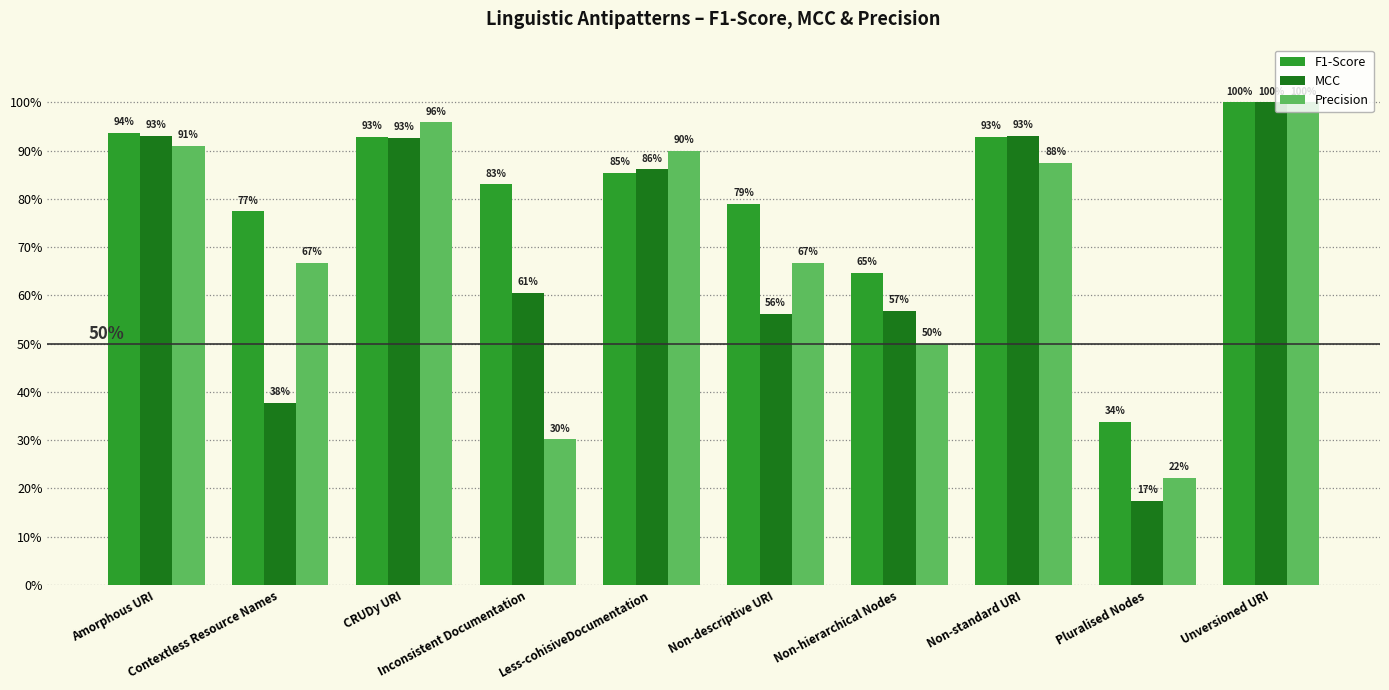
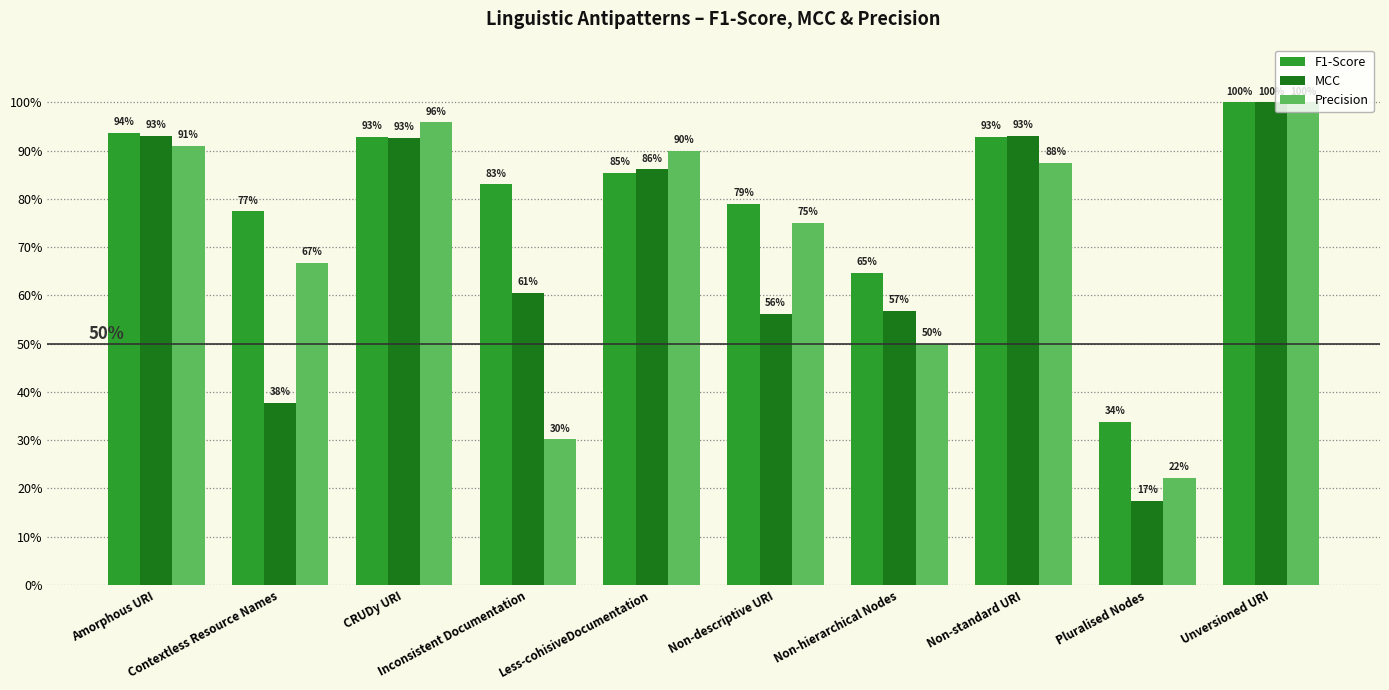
  {
    "Precision": {
      "Amorphous URI": "91%",
      "Contextless Resource Names": "67%",
      "CRUDy URI": "96%",
      "Inconsistent Documentation": "30%",
      "Less-cohisiveDocumentation": "90%",
-     "Non-descriptive URI": "67%",
+     "Non-descriptive URI": "75%",
      "Non-hierarchical Nodes": "50%",
      "Non-standard URI": "88%",
      "Pluralised Nodes": "22%"
    }
  }
